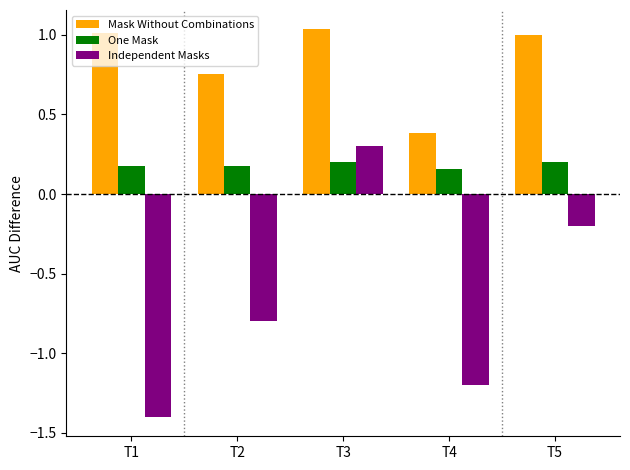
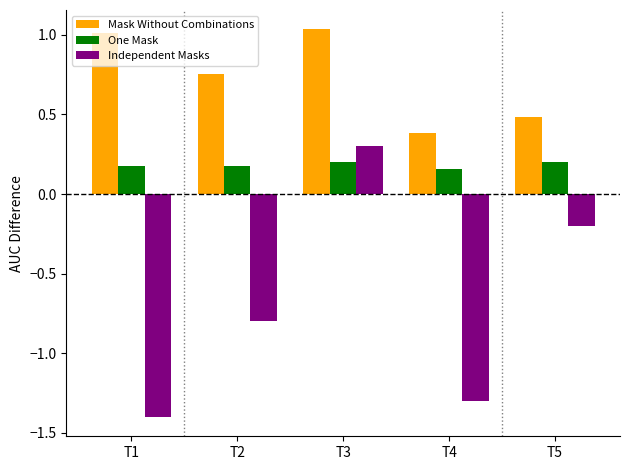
  {
    "Mask Without Combinations": {
      "T2": 0.75,
      "T3": 1.03,
      "T4": 0.38,
-     "T5": 1.00
+     "T5": 0.48
    },
    "One Mask": {
      "T1": 0.18,
      "T2": 0.17,
      "T3": 0.20,
      "T4": 0.16,
      "T5": 0.20
    },
    "Independent Masks": {
      "T1": -1.4,
      "T2": -0.8,
      "T3": 0.3,
-     "T4": -1.2,
+     "T4": -1.3,
      "T5": -0.2
    }
  }
